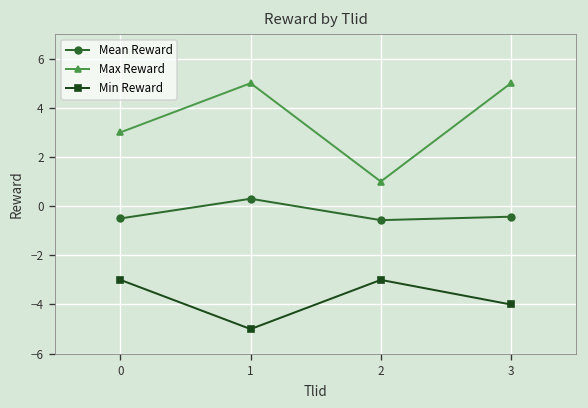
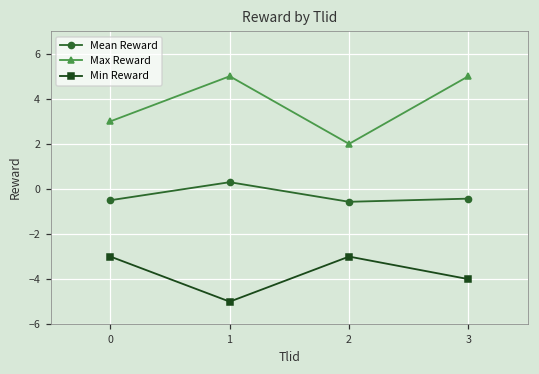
  {
    "Max Reward": {
      "0": 3,
      "1": 5,
-     "2": 1,
+     "2": 2,
      "3": 5
    }
  }
